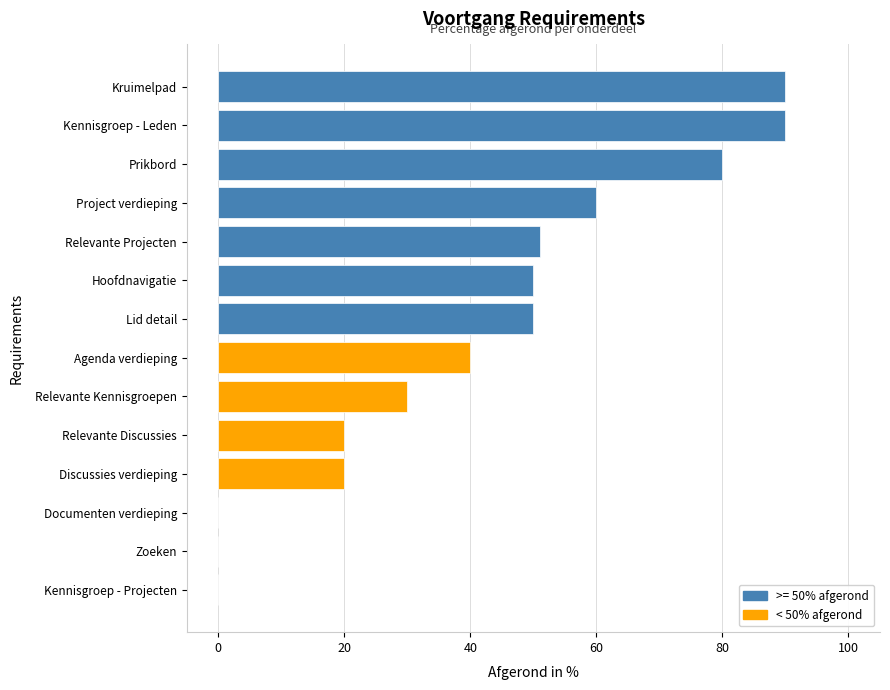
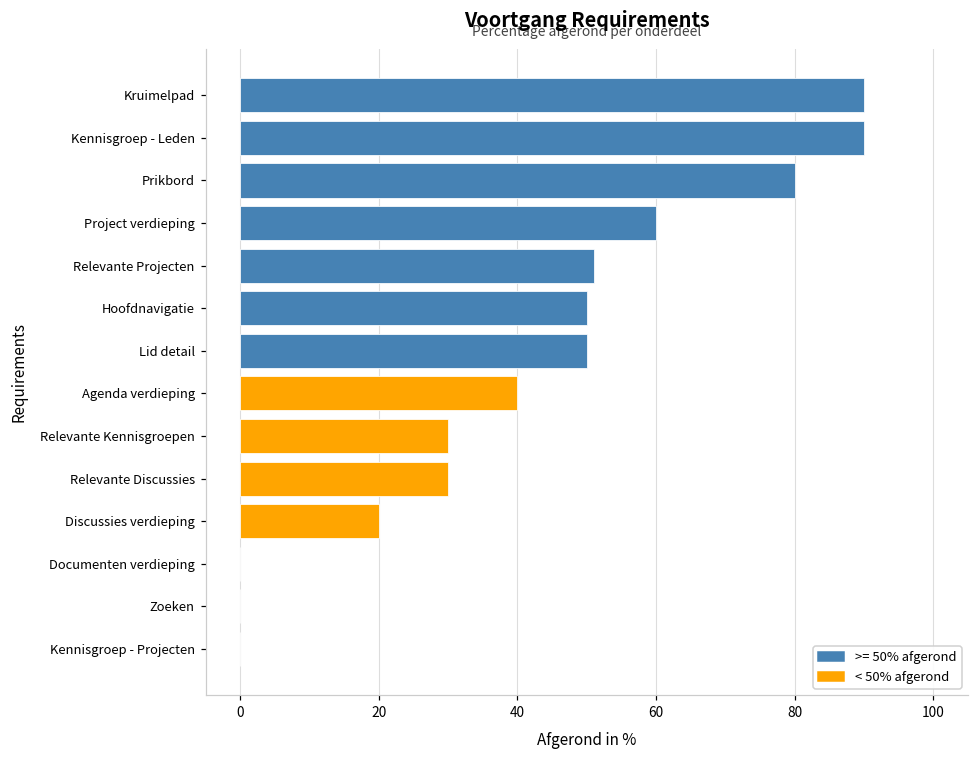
  {
    "Kruimelpad": 90,
    "Kennisgroep - Leden": 90,
    "Prikbord": 80,
    "Project verdieping": 60,
    "Relevante Projecten": 51,
    "Hoofdnavigatie": 50,
    "Lid detail": 50,
    "Agenda verdieping": 40,
    "Relevante Kennisgroepen": 30,
-   "Relevante Discussies": 20,
+   "Relevante Discussies": 30,
    "Discussies verdieping": 20,
    "Documenten verdieping": 0,
    "Zoeken": 0,
    "Kennisgroep - Projecten": 0
  }
